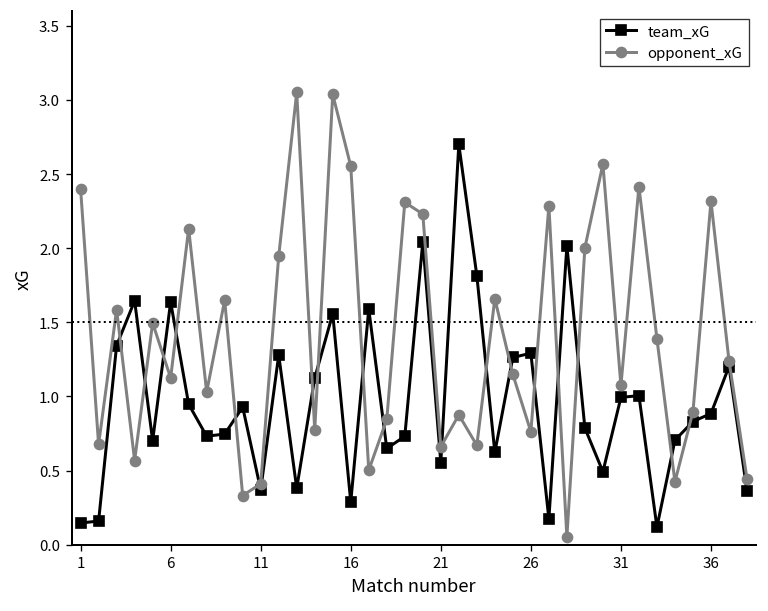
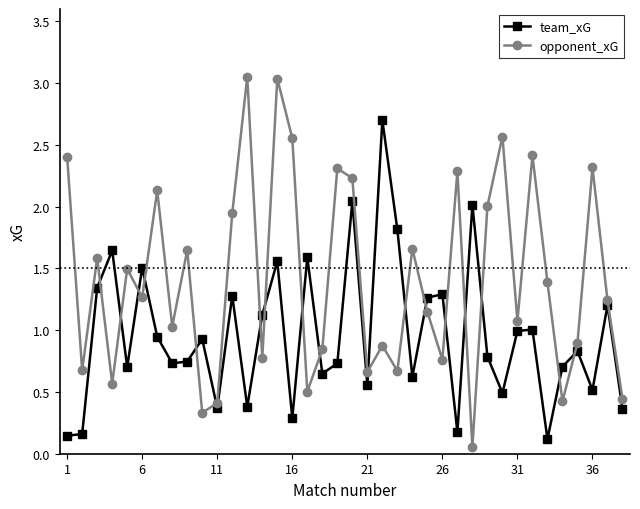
  {
    "team_xG": {
      "1": 0.15,
-     "6": 1.64,
+     "6": 1.51,
      "11": 0.37,
      "16": 0.29,
      "21": 0.55,
      "26": 1.29,
      "31": 0.99,
-     "36": 0.88
+     "36": 0.52
    },
    "opponent_xG": {
      "1": 2.40,
-     "6": 1.12,
+     "6": 1.27,
      "11": 0.41,
      "16": 2.55,
      "21": 0.66,
      "26": 0.76,
      "31": 1.07,
      "36": 2.32
    }
  }
